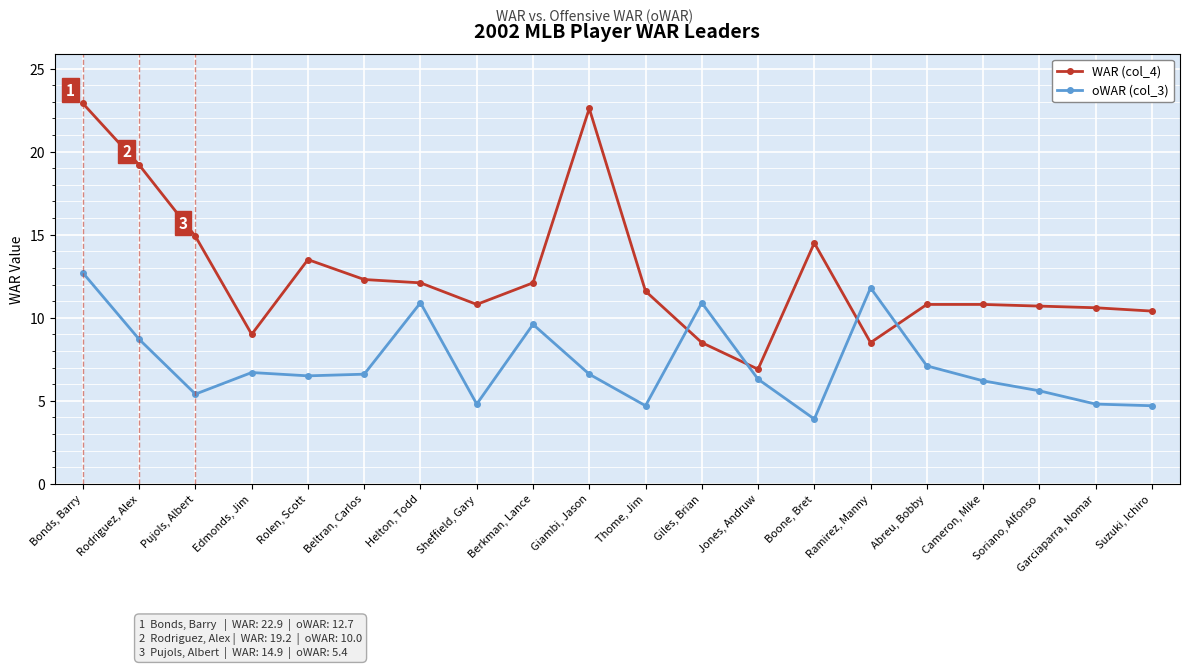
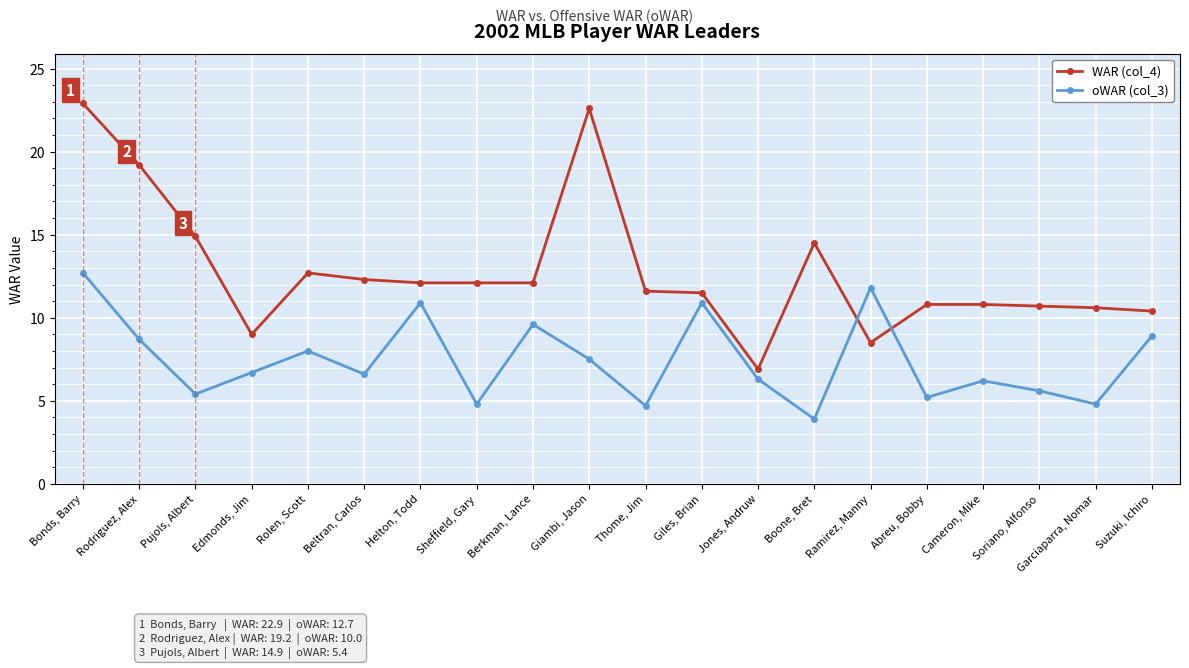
  {
    "WAR (col_4)": {
      "Edmonds, Jim": 9.0,
-     "Rolen, Scott": 13.5,
+     "Rolen, Scott": 12.7,
      "Beltran, Carlos": 12.3,
      "Helton, Todd": 12.1,
-     "Sheffield, Gary": 10.8,
+     "Sheffield, Gary": 12.1,
      "Berkman, Lance": 12.1,
      "Giambi, Jason": 22.6,
      "Thome, Jim": 11.6,
-     "Giles, Brian": 8.5,
+     "Giles, Brian": 11.5,
      "Jones, Andruw": 6.9,
      "Boone, Bret": 14.5,
      "Ramirez, Manny": 8.5,
      "Abreu, Bobby": 10.8,
      "Cameron, Mike": 10.8,
      "Soriano, Alfonso": 10.7,
      "Garciaparra, Nomar": 10.6,
      "Suzuki, Ichiro": 10.4
    },
    "oWAR (col_3)": {
      "Bonds, Barry": 12.7,
      "Rodriguez, Alex": 8.7,
      "Pujols, Albert": 5.4,
      "Edmonds, Jim": 6.7,
-     "Rolen, Scott": 6.5,
+     "Rolen, Scott": 8.0,
      "Beltran, Carlos": 6.6,
      "Helton, Todd": 10.9,
      "Sheffield, Gary": 4.8,
      "Berkman, Lance": 9.6,
-     "Giambi, Jason": 6.6,
+     "Giambi, Jason": 7.5,
      "Thome, Jim": 4.7,
      "Giles, Brian": 10.9,
      "Jones, Andruw": 6.3,
      "Boone, Bret": 3.9,
      "Ramirez, Manny": 11.8,
-     "Abreu, Bobby": 7.1,
+     "Abreu, Bobby": 5.2,
      "Cameron, Mike": 6.2,
      "Soriano, Alfonso": 5.6,
      "Garciaparra, Nomar": 4.8,
-     "Suzuki, Ichiro": 4.7
+     "Suzuki, Ichiro": 8.9
    }
  }
